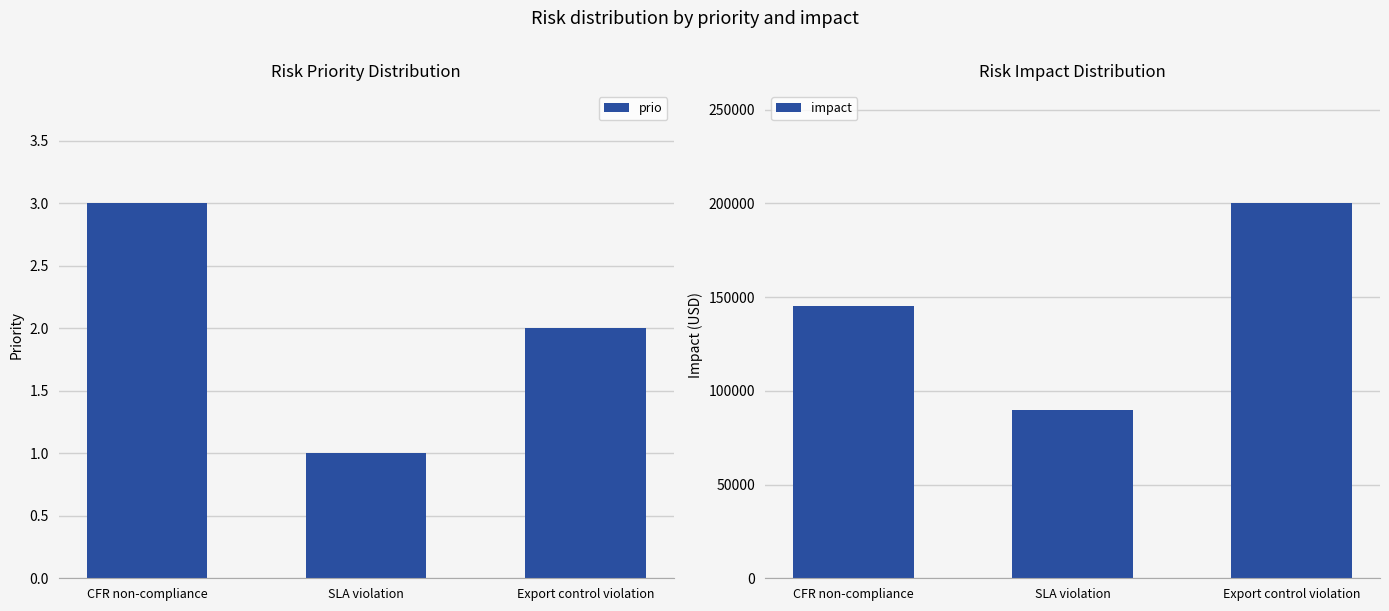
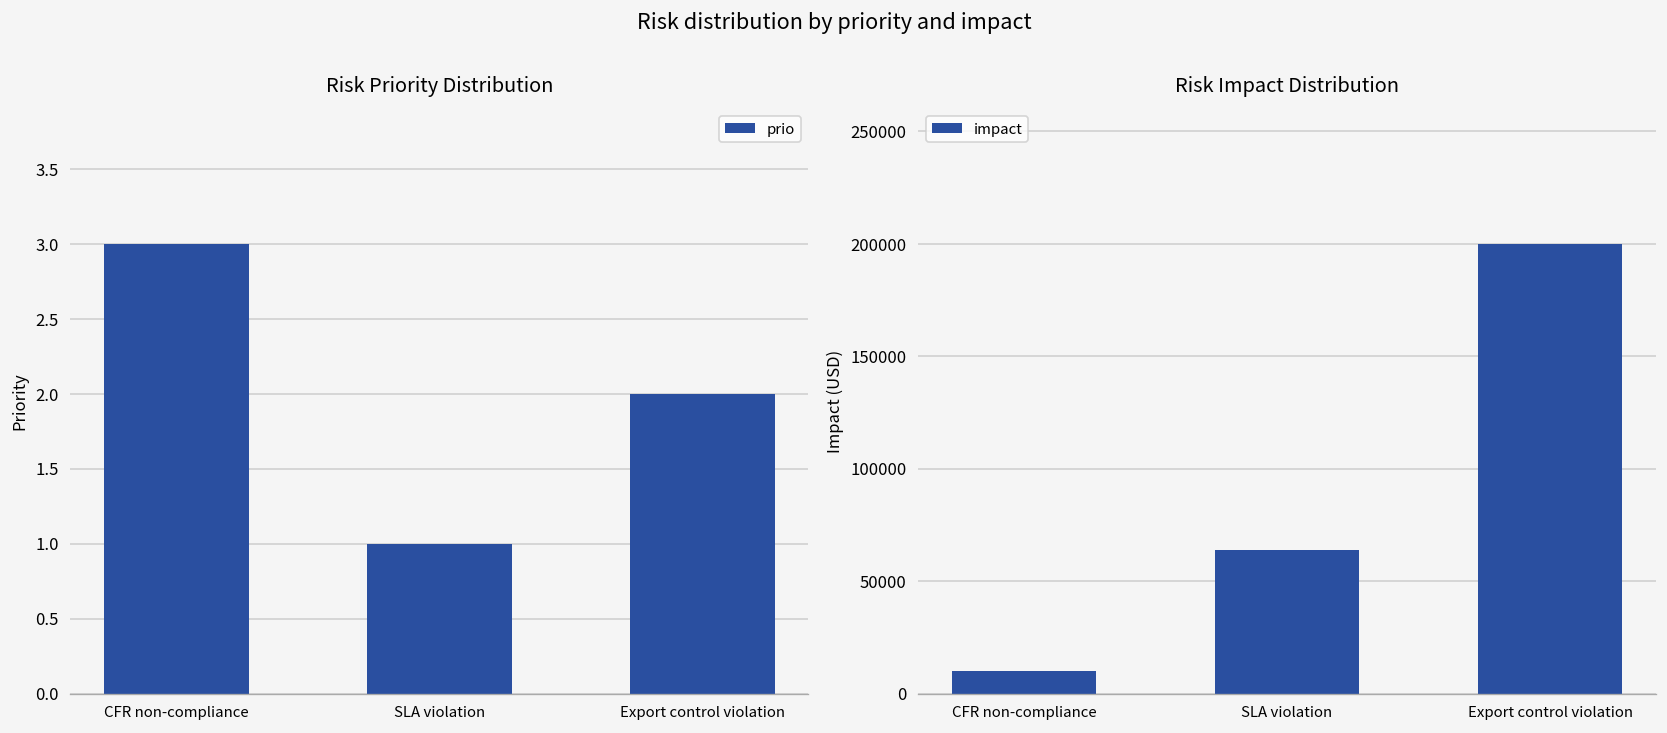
  {
    "Risk Priority Distribution": {
      "CFR non-compliance": 3.00,
      "SLA violation": 1.00,
      "Export control violation": 2.00
    },
    "Risk Impact Distribution": {
-     "CFR non-compliance": 145000,
-     "SLA violation": 90000,
+     "CFR non-compliance": 10000,
+     "SLA violation": 64000,
      "Export control violation": 200000
    }
  }
